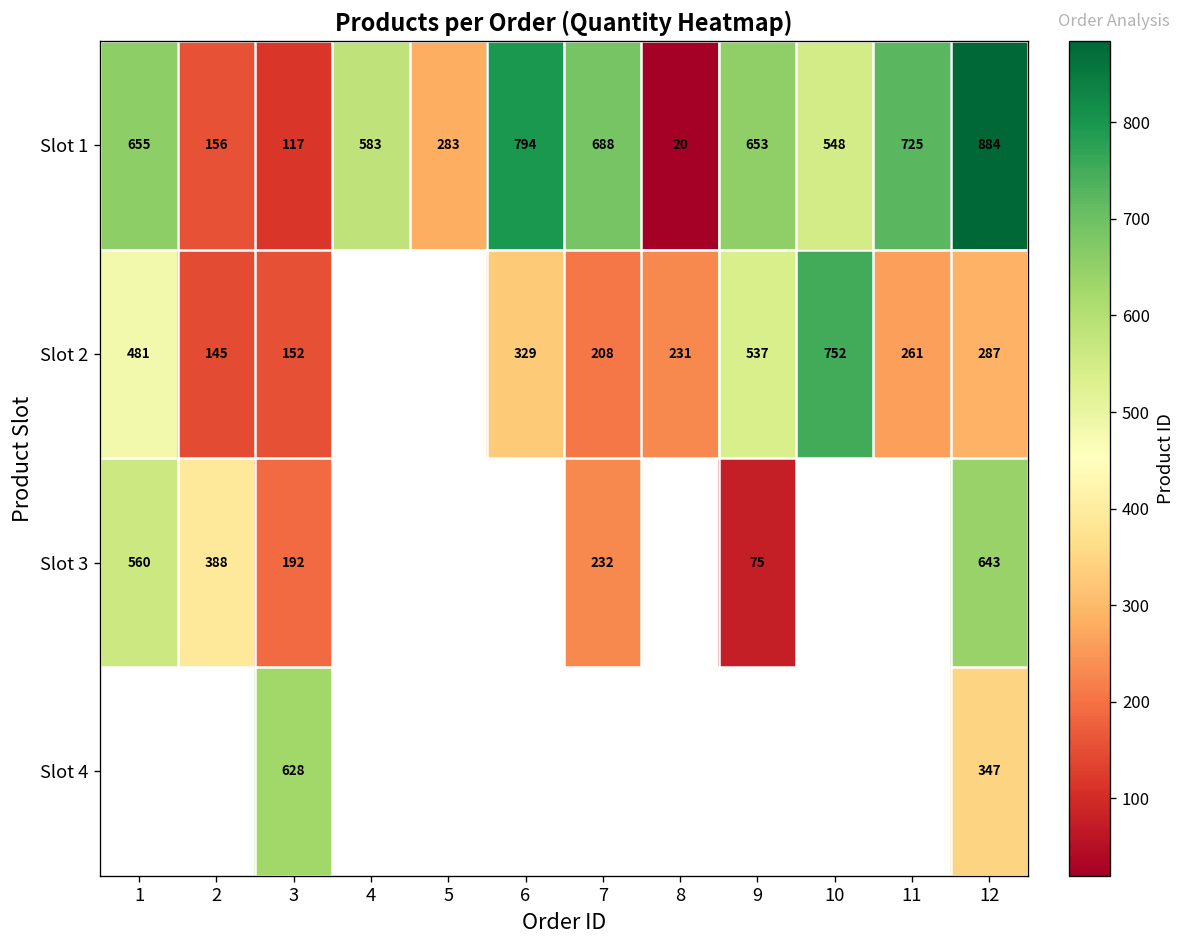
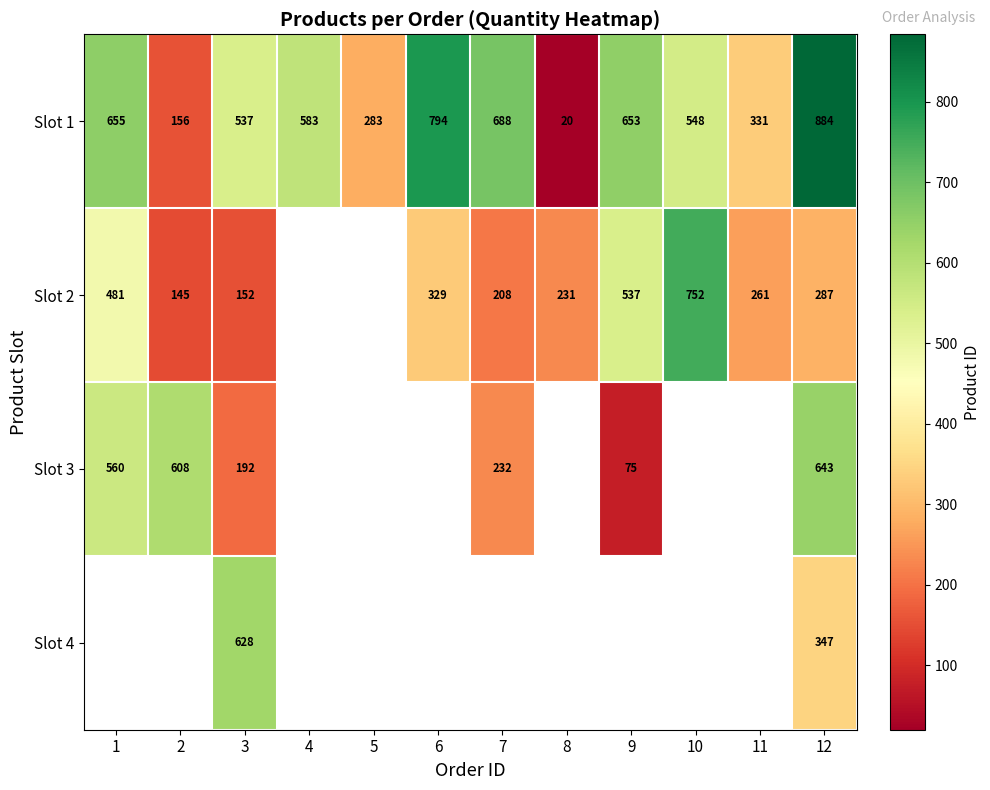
  {
    "Slot 1": {
      "1": 655,
      "2": 156,
-     "3": 117,
+     "3": 537,
      "4": 583,
      "5": 283,
      "6": 794,
      "7": 688,
      "8": 20,
      "9": 653,
      "10": 548,
-     "11": 725,
+     "11": 331,
      "12": 884
    },
    "Slot 2": {
      "1": 481,
      "2": 145,
      "3": 152,
      "6": 329,
      "7": 208,
      "8": 231,
      "9": 537,
      "10": 752,
      "11": 261,
      "12": 287
    },
    "Slot 3": {
      "1": 560,
-     "2": 388,
+     "2": 608,
      "3": 192,
      "7": 232,
      "9": 75,
      "12": 643
    },
    "Slot 4": {
      "3": 628,
      "12": 347
    }
  }
